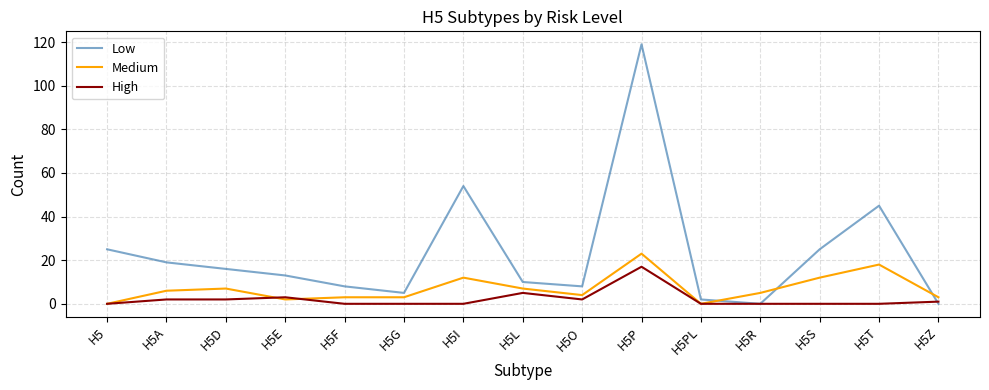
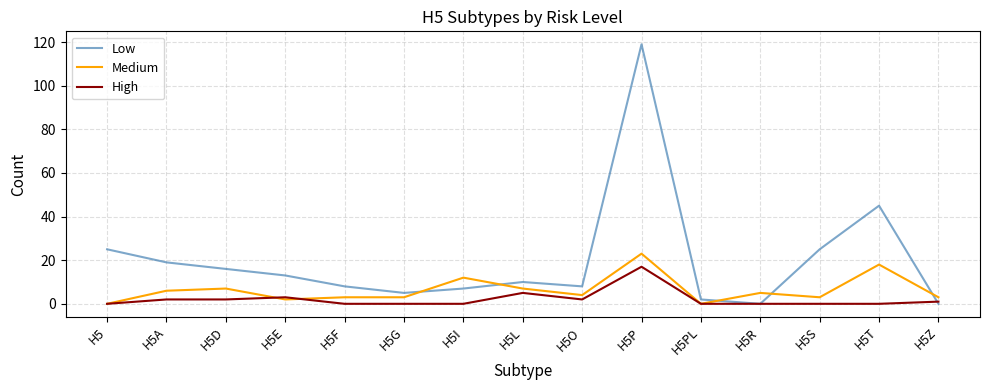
  {
    "Low": {
      "H5": 25,
      "H5A": 19,
      "H5D": 16,
      "H5E": 13,
      "H5F": 8,
      "H5G": 5,
-     "H5I": 54,
+     "H5I": 7,
      "H5L": 10,
      "H5O": 8,
      "H5P": 119,
      "H5PL": 2,
      "H5S": 25,
      "H5T": 45
    },
    "Medium": {
      "H5A": 6,
      "H5D": 7,
      "H5F": 3,
      "H5G": 3,
      "H5I": 12,
      "H5L": 7,
      "H5O": 4,
      "H5P": 23,
      "H5R": 5,
-     "H5S": 12,
+     "H5S": 3,
      "H5T": 18,
      "H5Z": 3
    },
    "High": {
      "H5A": 2,
      "H5D": 2,
      "H5F": 0,
      "H5G": 0,
      "H5I": 0,
      "H5L": 5,
      "H5O": 2,
      "H5P": 17,
      "H5S": 0,
      "H5T": 0
    }
  }
